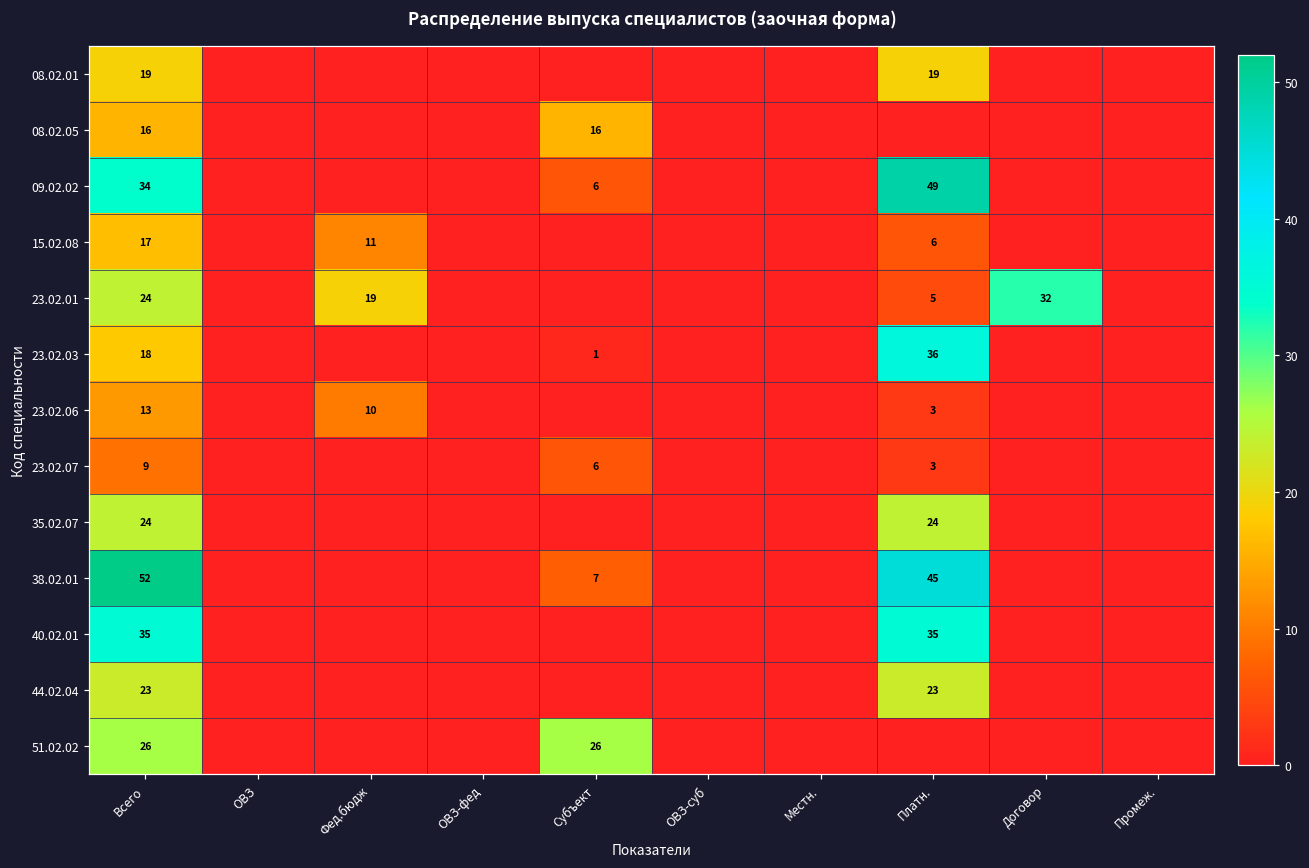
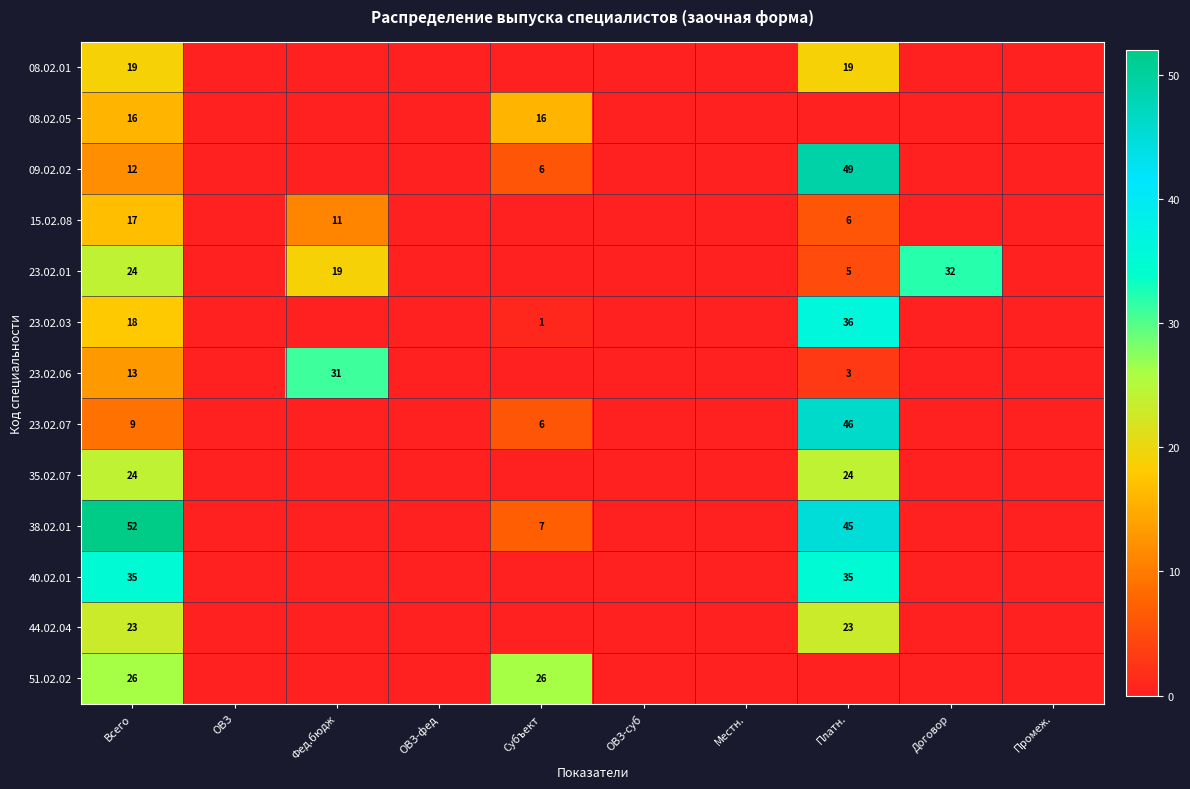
  {
    "08.02.01": {
      "Всего": 19,
      "Платн.": 19
    },
    "08.02.05": {
      "Всего": 16,
      "Субъект": 16
    },
    "09.02.02": {
-     "Всего": 34,
+     "Всего": 12,
      "Субъект": 6,
      "Платн.": 49
    },
    "15.02.08": {
      "Всего": 17,
      "Фед.бюдж": 11,
      "Платн.": 6
    },
    "23.02.01": {
      "Всего": 24,
      "Фед.бюдж": 19,
      "Платн.": 5,
      "Договор": 32
    },
    "23.02.03": {
      "Всего": 18,
      "Субъект": 1,
      "Платн.": 36
    },
    "23.02.06": {
      "Всего": 13,
-     "Фед.бюдж": 10,
+     "Фед.бюдж": 31,
      "Платн.": 3
    },
    "23.02.07": {
      "Всего": 9,
      "Субъект": 6,
-     "Платн.": 3
+     "Платн.": 46
    },
    "35.02.07": {
      "Всего": 24,
      "Платн.": 24
    },
    "38.02.01": {
      "Всего": 52,
      "Субъект": 7,
      "Платн.": 45
    },
    "40.02.01": {
      "Всего": 35,
      "Платн.": 35
    },
    "44.02.04": {
      "Всего": 23,
      "Платн.": 23
    },
    "51.02.02": {
      "Всего": 26,
      "Субъект": 26
    }
  }
